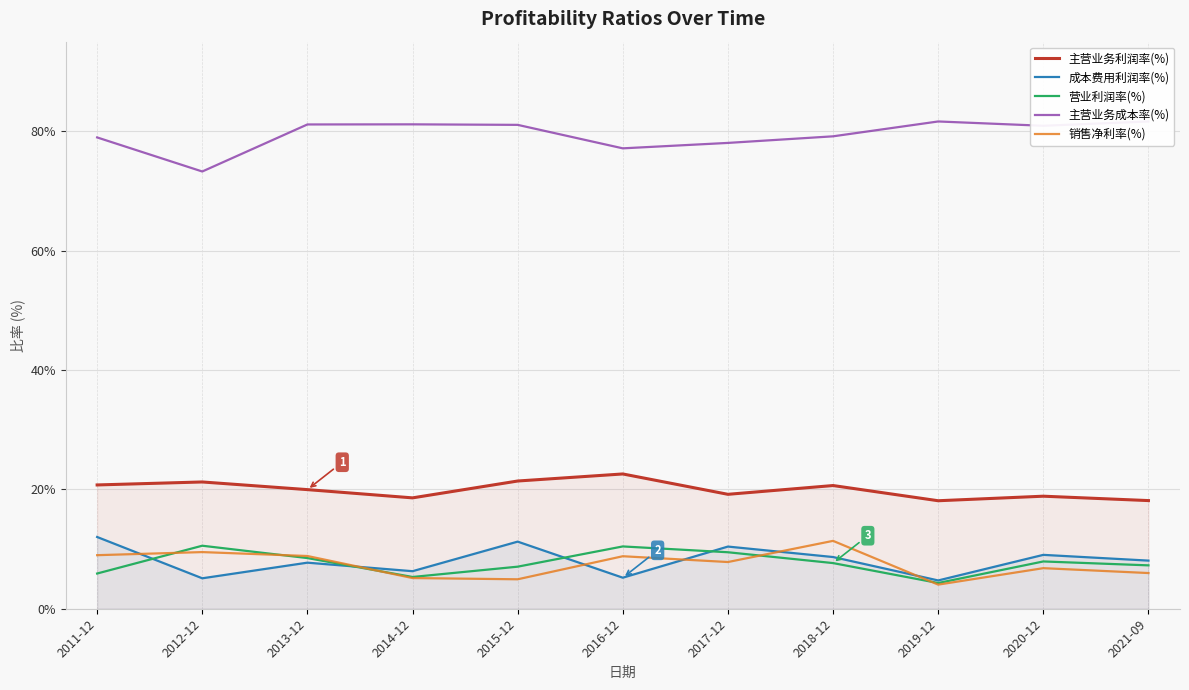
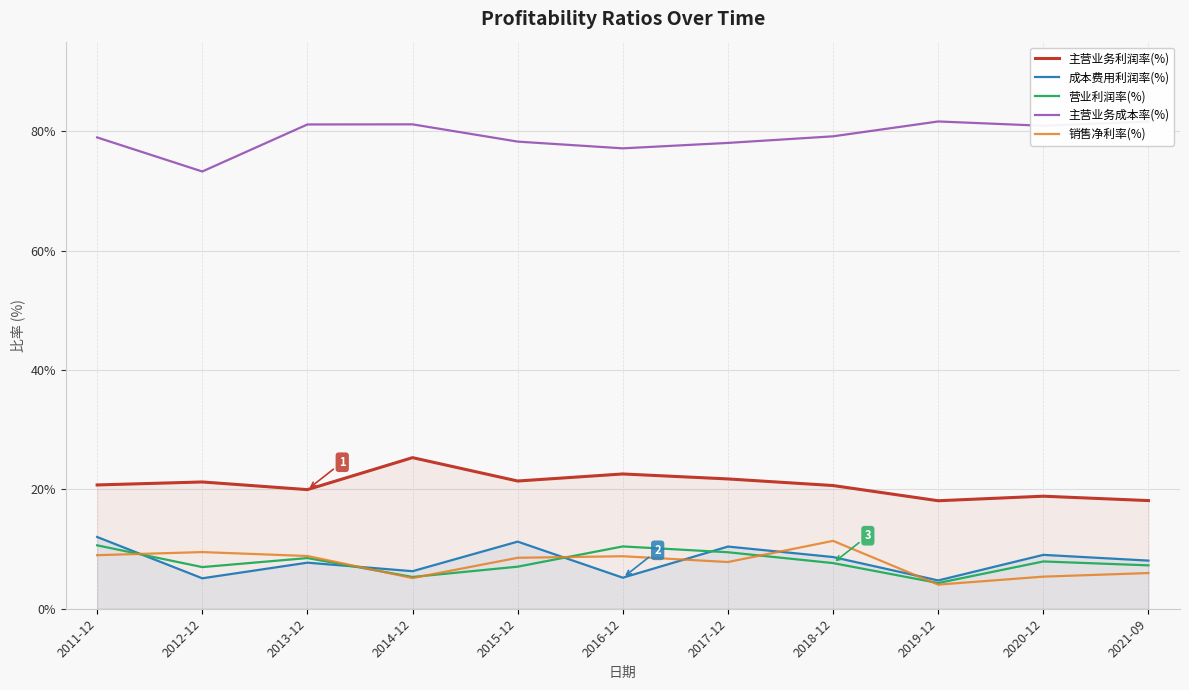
  {
    "主营业务利润率(%)": {
      "2011-12": "21%",
      "2012-12": "21%",
      "2013-12": "20%",
-     "2014-12": "19%",
+     "2014-12": "25%",
      "2015-12": "21%",
      "2016-12": "23%",
-     "2017-12": "19%",
+     "2017-12": "22%",
      "2018-12": "21%",
      "2019-12": "18%",
      "2020-12": "19%",
      "2021-09": "18%"
    },
    "成本费用利润率(%)": {
      "2011-12": "12%",
      "2012-12": "5%",
      "2013-12": "8%",
      "2014-12": "6%",
      "2015-12": "11%",
      "2016-12": "5%",
      "2017-12": "10%",
      "2018-12": "9%",
      "2019-12": "5%",
      "2020-12": "9%",
      "2021-09": "8%"
    },
    "营业利润率(%)": {
-     "2011-12": "6%",
-     "2012-12": "11%",
+     "2011-12": "11%",
+     "2012-12": "7%",
      "2015-12": "7%",
      "2016-12": "10%",
      "2017-12": "9%",
      "2018-12": "8%",
      "2020-12": "8%",
      "2021-09": "7%"
    },
    "主营业务成本率(%)": {
      "2011-12": "79%",
      "2012-12": "73%",
      "2013-12": "81%",
      "2014-12": "81%",
-     "2015-12": "81%",
+     "2015-12": "78%",
      "2016-12": "77%",
      "2017-12": "78%",
      "2018-12": "79%",
      "2019-12": "82%"
    },
    "销售净利率(%)": {
      "2011-12": "9%",
      "2012-12": "9%",
-     "2015-12": "5%",
+     "2015-12": "9%",
      "2016-12": "9%",
      "2017-12": "8%",
      "2018-12": "11%",
-     "2020-12": "7%",
+     "2020-12": "5%",
      "2021-09": "6%"
    }
  }
